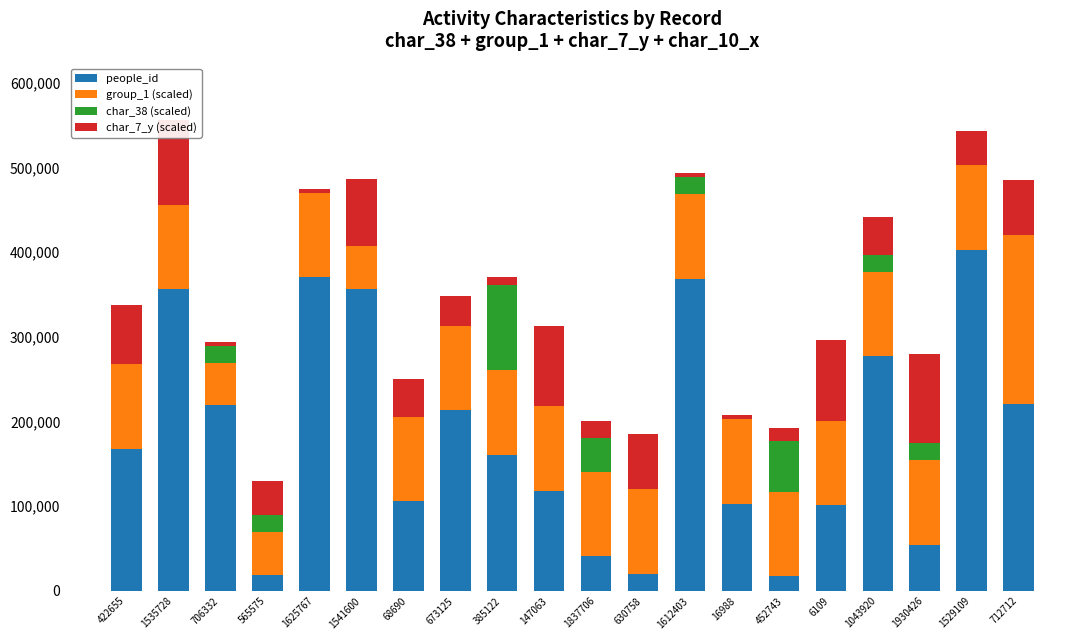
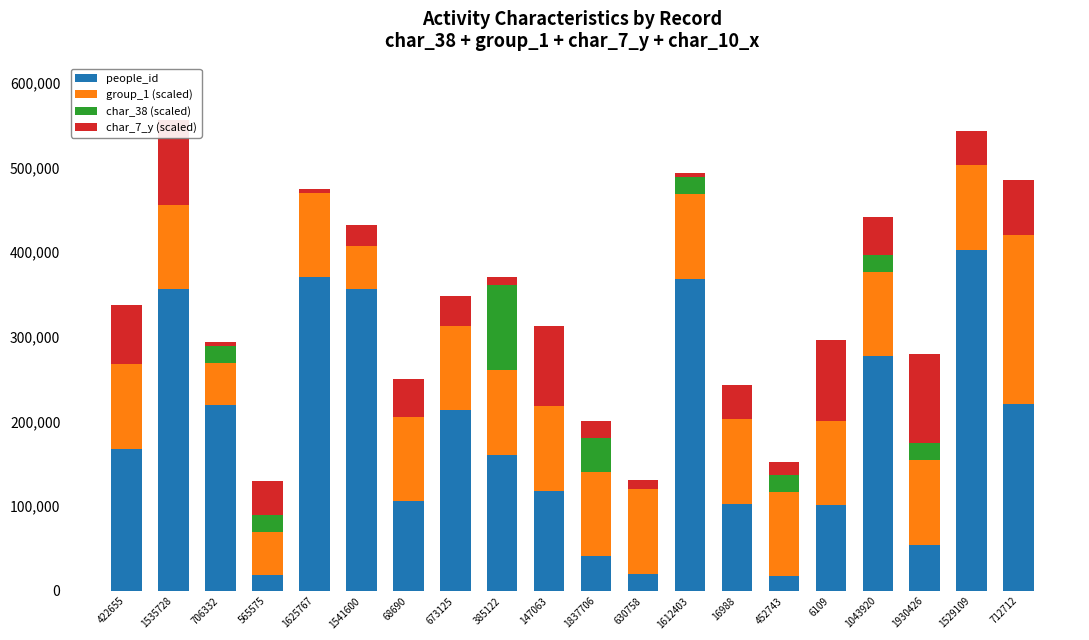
  {
    "people_id": {
      "422655": "170,000",
      "1535728": "360,000",
      "706332": "220,000",
      "565575": "20,000",
      "1625767": "370,000",
      "1541600": "360,000",
      "68690": "110,000",
      "673125": "210,000",
      "385122": "160,000",
      "147063": "120,000",
      "1837706": "40,000",
      "630758": "20,000",
      "1612403": "370,000",
      "16988": "100,000",
      "452743": "20,000",
      "6109": "100,000",
      "1043920": "280,000",
      "1930426": "50,000",
      "1529109": "400,000",
      "712712": "220,000"
    },
    "group_1 (scaled)": {
      "422655": "100,000",
      "1535728": "100,000",
      "706332": "50,000",
      "565575": "50,000",
      "1625767": "100,000",
      "1541600": "50,000",
      "68690": "100,000",
      "673125": "100,000",
      "385122": "100,000",
      "147063": "100,000",
      "1837706": "100,000",
      "630758": "100,000",
      "1612403": "100,000",
      "16988": "100,000",
      "452743": "100,000",
      "6109": "100,000",
      "1043920": "100,000",
      "1930426": "100,000",
      "1529109": "100,000",
      "712712": "200,000"
    },
    "char_38 (scaled)": {
      "422655": "0",
      "1535728": "0",
      "706332": "20,000",
      "565575": "20,000",
      "1625767": "0",
      "1541600": "0",
      "68690": "0",
      "673125": "0",
      "385122": "100,000",
      "147063": "0",
      "1837706": "40,000",
      "630758": "0",
      "1612403": "20,000",
      "16988": "0",
-     "452743": "60,000",
+     "452743": "20,000",
      "6109": "0",
      "1043920": "20,000",
      "1930426": "20,000",
      "1529109": "0",
      "712712": "0"
    },
    "char_7_y (scaled)": {
      "422655": "70,000",
      "706332": "10,000",
      "565575": "40,000",
      "1625767": "10,000",
-     "1541600": "80,000",
+     "1541600": "30,000",
      "68690": "50,000",
      "673125": "40,000",
      "385122": "10,000",
      "147063": "100,000",
      "1837706": "20,000",
-     "630758": "70,000",
+     "630758": "10,000",
      "1612403": "10,000",
-     "16988": "10,000",
+     "16988": "40,000",
      "452743": "20,000",
      "6109": "100,000",
      "1043920": "50,000",
      "1930426": "110,000",
      "1529109": "40,000",
      "712712": "70,000"
    }
  }
